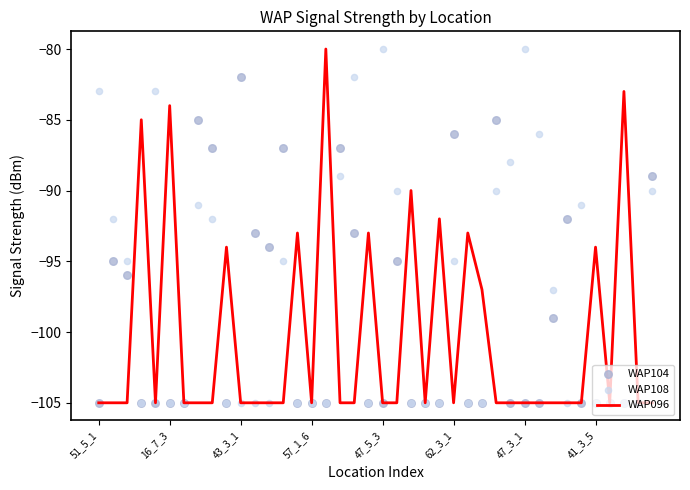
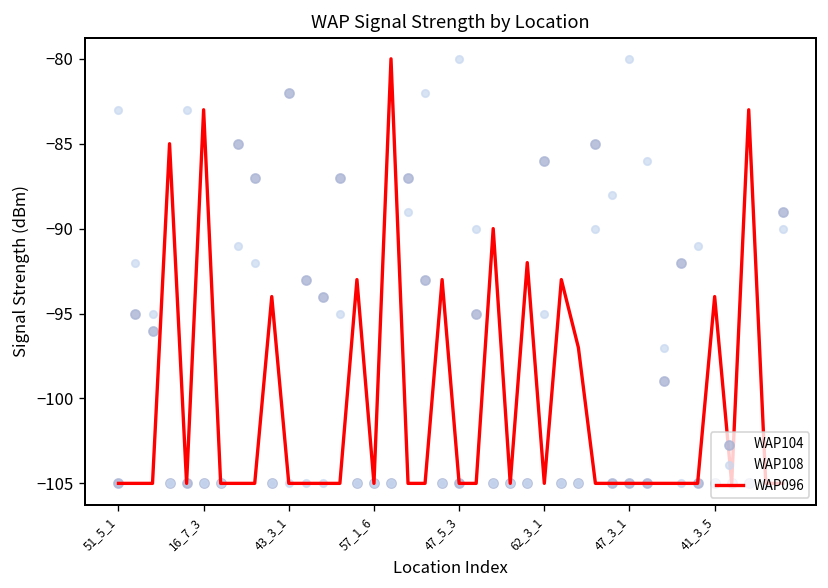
  {
    "WAP096": {
-     "16_7_3": -84,
+     "16_7_3": -83,
      "62_3_1": -105,
      "41_3_5": -94
    }
  }
